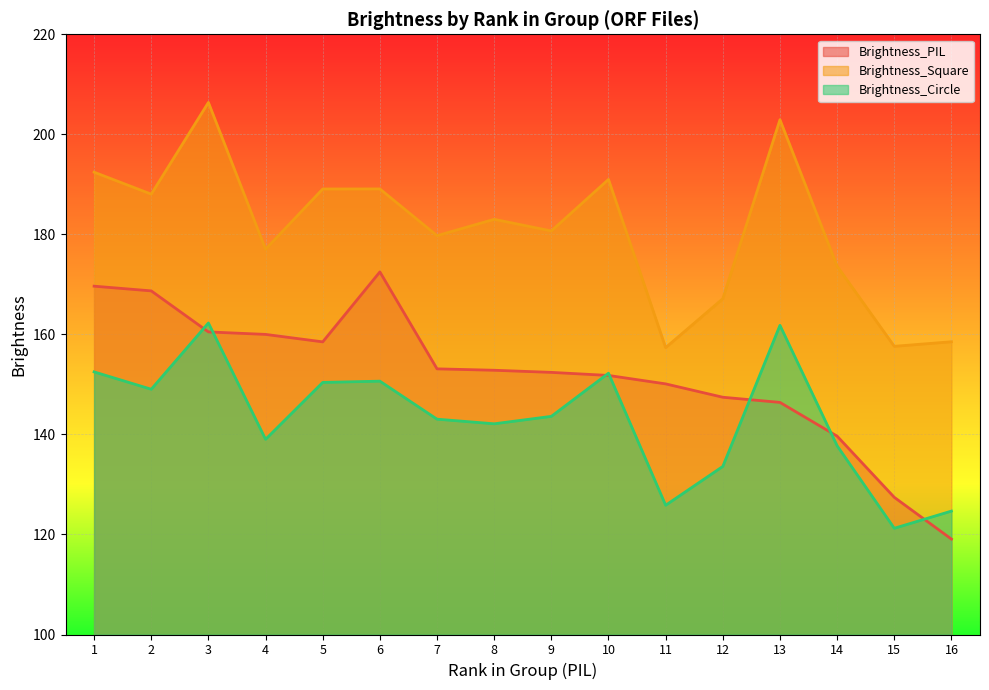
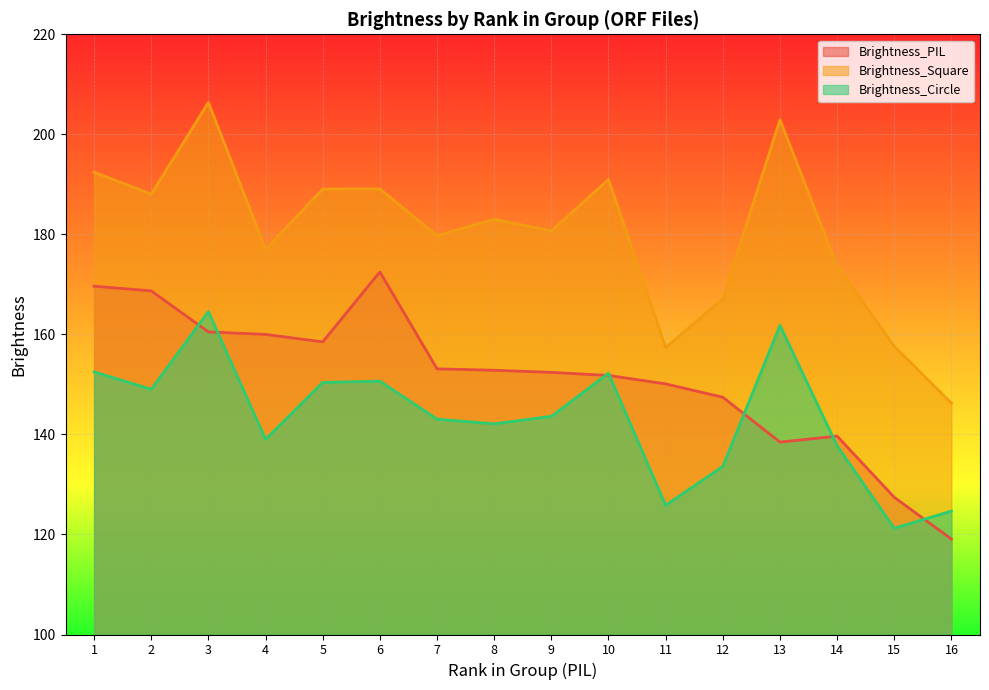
  {
    "Brightness_PIL": {
      "1": 170,
      "2": 169,
      "3": 160,
      "4": 160,
      "5": 159,
      "6": 172,
      "7": 153,
      "8": 153,
      "9": 152,
      "11": 150,
      "12": 147,
-     "13": 146,
+     "13": 138,
      "14": 140,
      "15": 127,
      "16": 119
    },
    "Brightness_Square": {
      "1": 192,
      "2": 188,
      "3": 206,
      "4": 177,
      "5": 189,
      "6": 189,
      "7": 180,
      "8": 183,
      "9": 181,
      "10": 191,
      "11": 157,
      "12": 167,
      "13": 203,
      "14": 174,
      "15": 158,
-     "16": 159
+     "16": 146
    },
    "Brightness_Circle": {
      "1": 153,
      "2": 149,
-     "3": 162,
+     "3": 165,
      "4": 139,
      "5": 150,
      "6": 151,
      "7": 143,
      "8": 142,
      "9": 144,
      "11": 126,
      "12": 134,
      "13": 162,
      "14": 138,
      "15": 121,
      "16": 125
    }
  }
